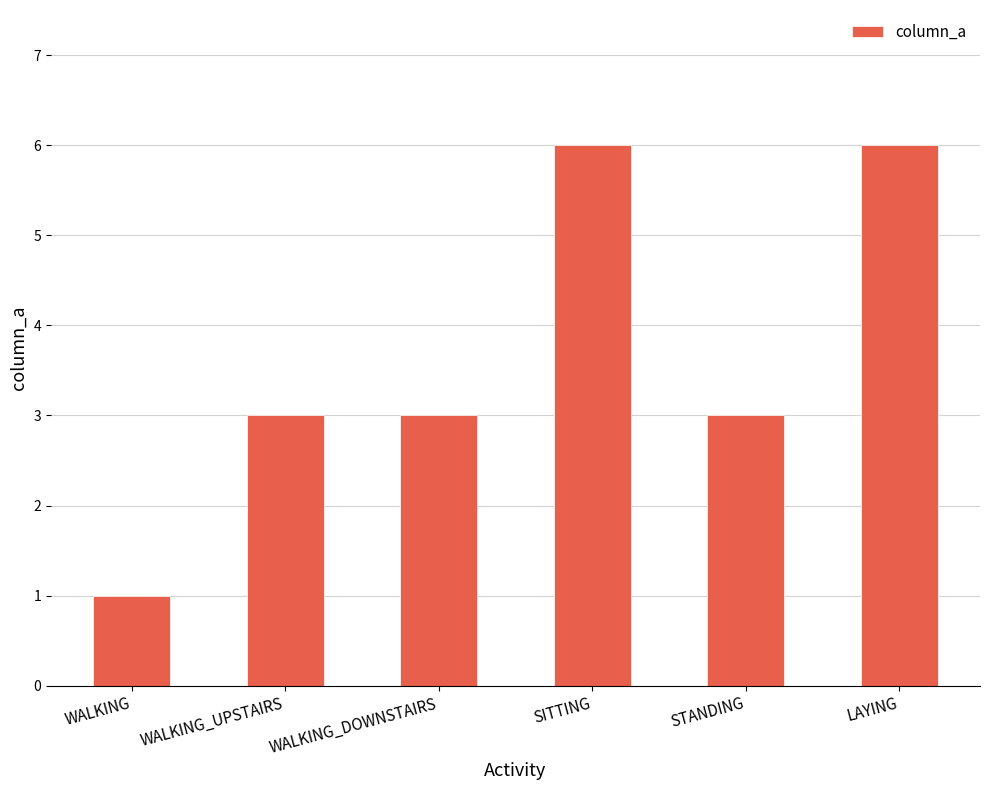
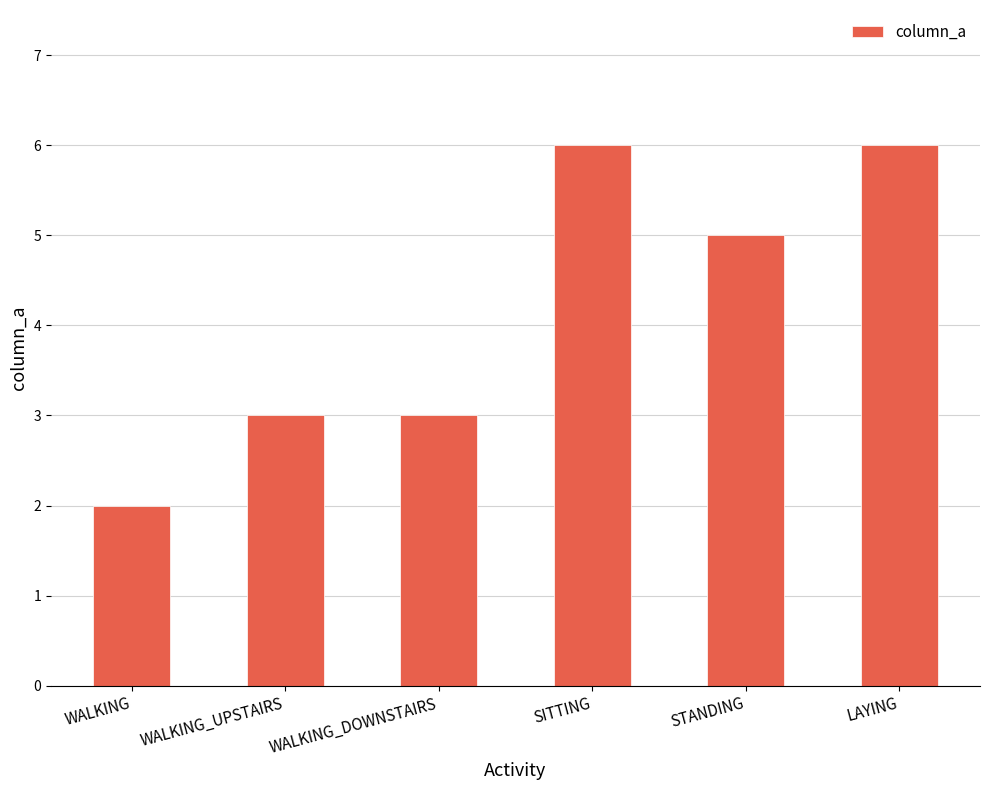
  {
-   "WALKING": 1,
+   "WALKING": 2,
    "WALKING_UPSTAIRS": 3,
    "WALKING_DOWNSTAIRS": 3,
    "SITTING": 6,
-   "STANDING": 3,
+   "STANDING": 5,
    "LAYING": 6
  }
